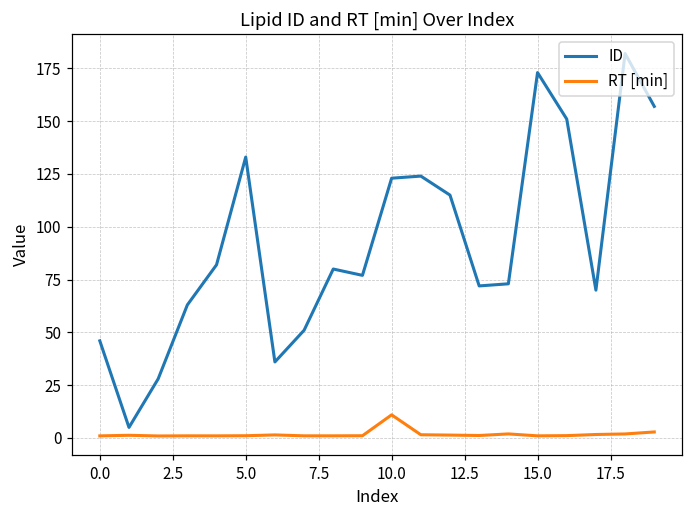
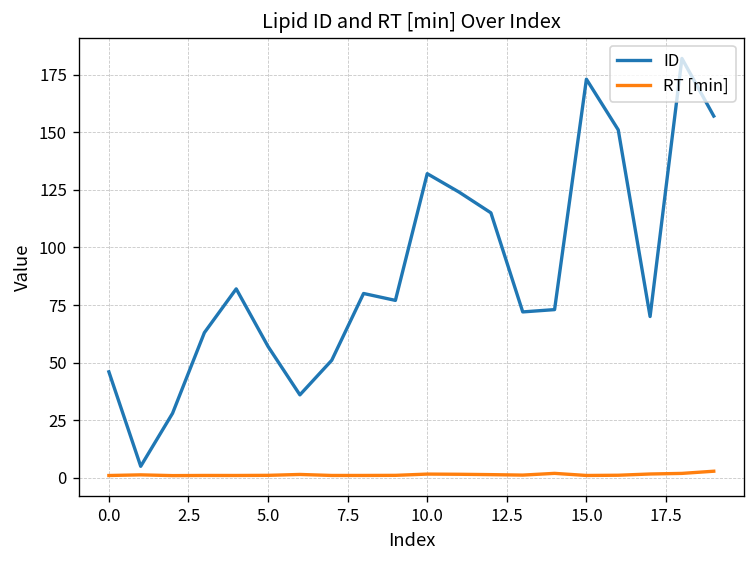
  {
    "ID": {
      "0.0": 46,
-     "5.0": 133,
-     "10.0": 123,
+     "5.0": 57,
+     "10.0": 132,
      "15.0": 173
    },
    "RT [min]": {
      "0.0": 1,
      "5.0": 1,
-     "10.0": 11,
+     "10.0": 2,
      "15.0": 1
    }
  }
